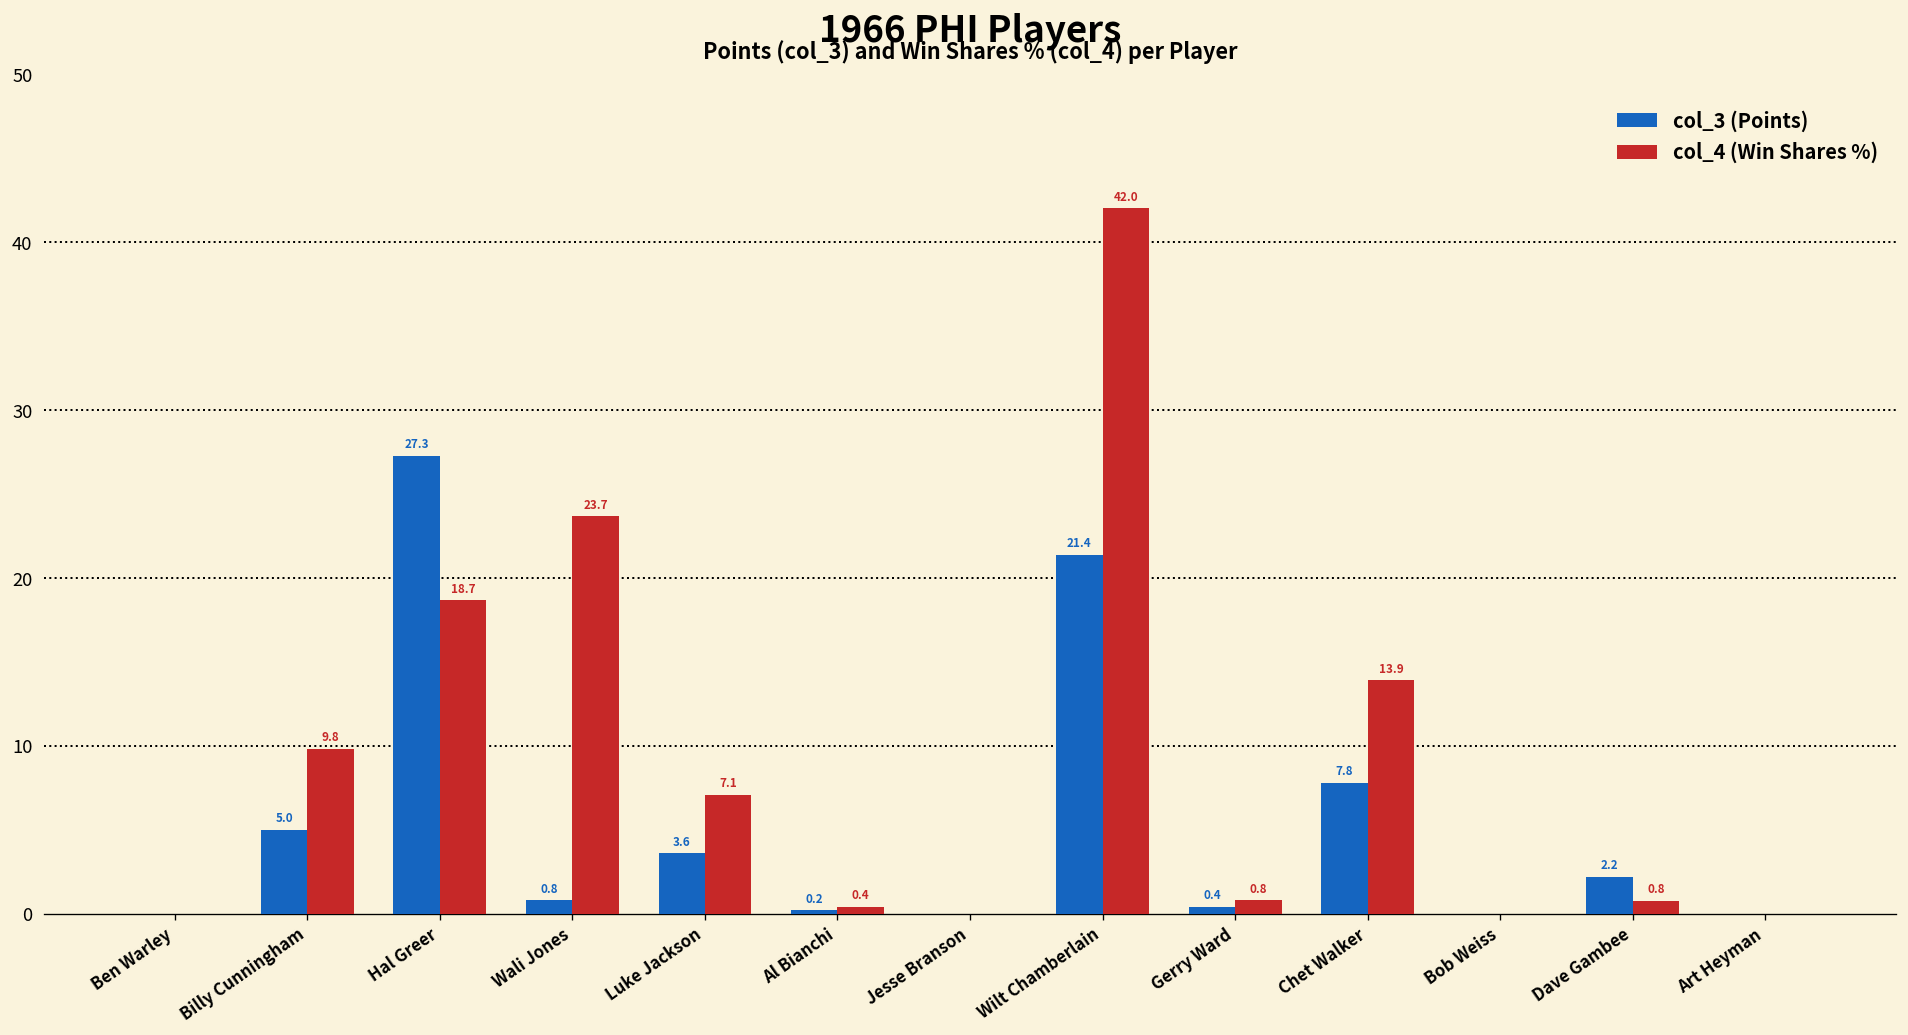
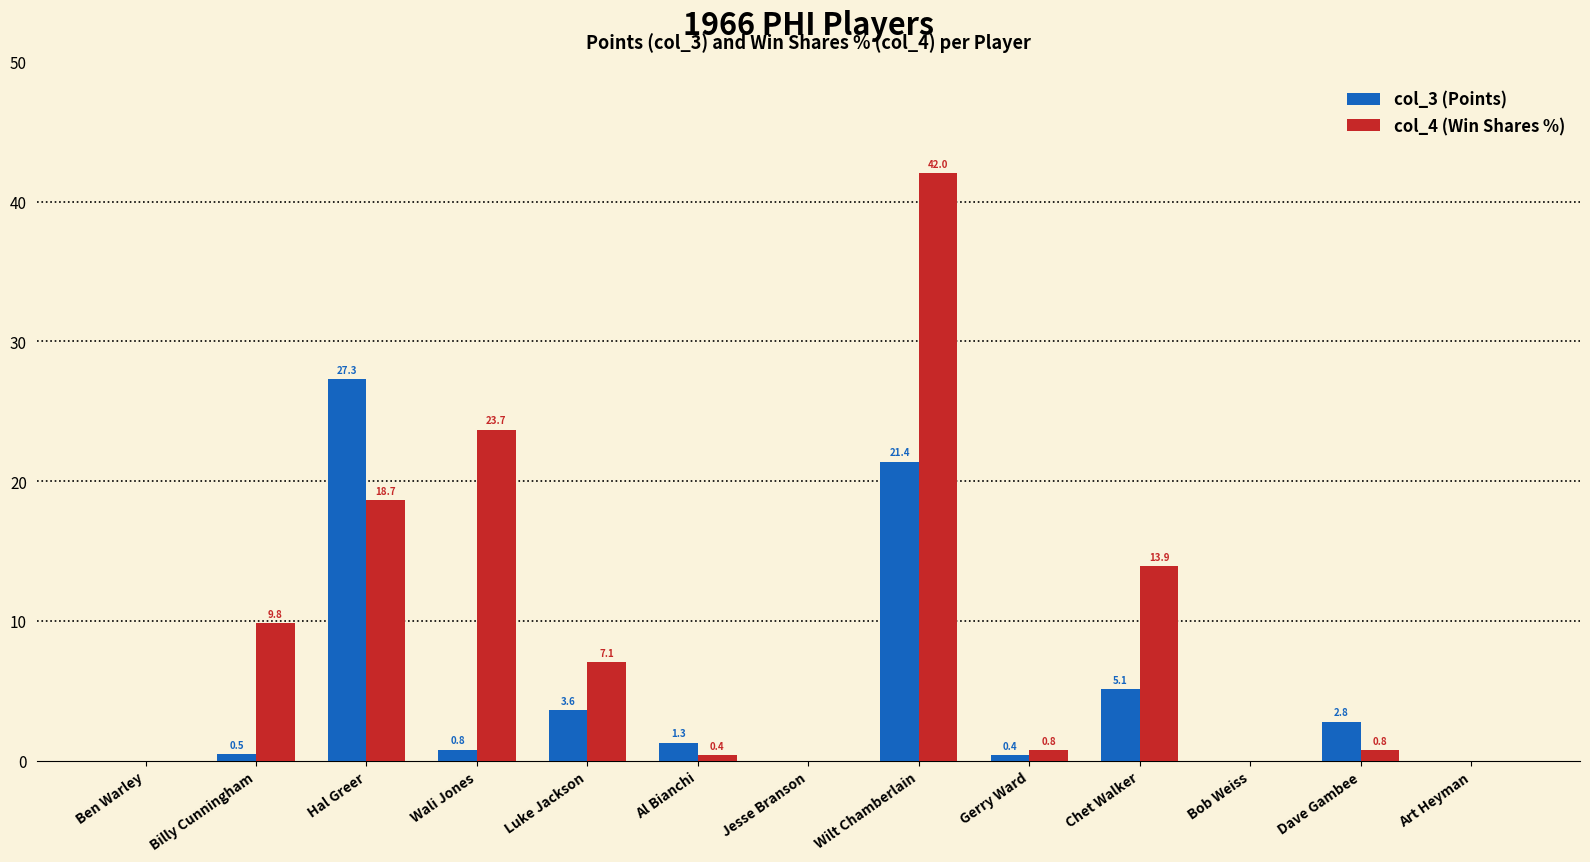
  {
    "col_3 (Points)": {
-     "Billy Cunningham": 5.0,
+     "Billy Cunningham": 0.5,
      "Hal Greer": 27.3,
      "Wali Jones": 0.8,
      "Luke Jackson": 3.6,
-     "Al Bianchi": 0.2,
+     "Al Bianchi": 1.3,
      "Wilt Chamberlain": 21.4,
      "Gerry Ward": 0.4,
-     "Chet Walker": 7.8,
-     "Dave Gambee": 2.2
+     "Chet Walker": 5.1,
+     "Dave Gambee": 2.8
    },
    "col_4 (Win Shares %)": {
      "Billy Cunningham": 9.8,
      "Hal Greer": 18.7,
      "Wali Jones": 23.7,
      "Luke Jackson": 7.1,
      "Al Bianchi": 0.4,
      "Wilt Chamberlain": 42.0,
      "Gerry Ward": 0.8,
      "Chet Walker": 13.9,
      "Dave Gambee": 0.8
    }
  }
